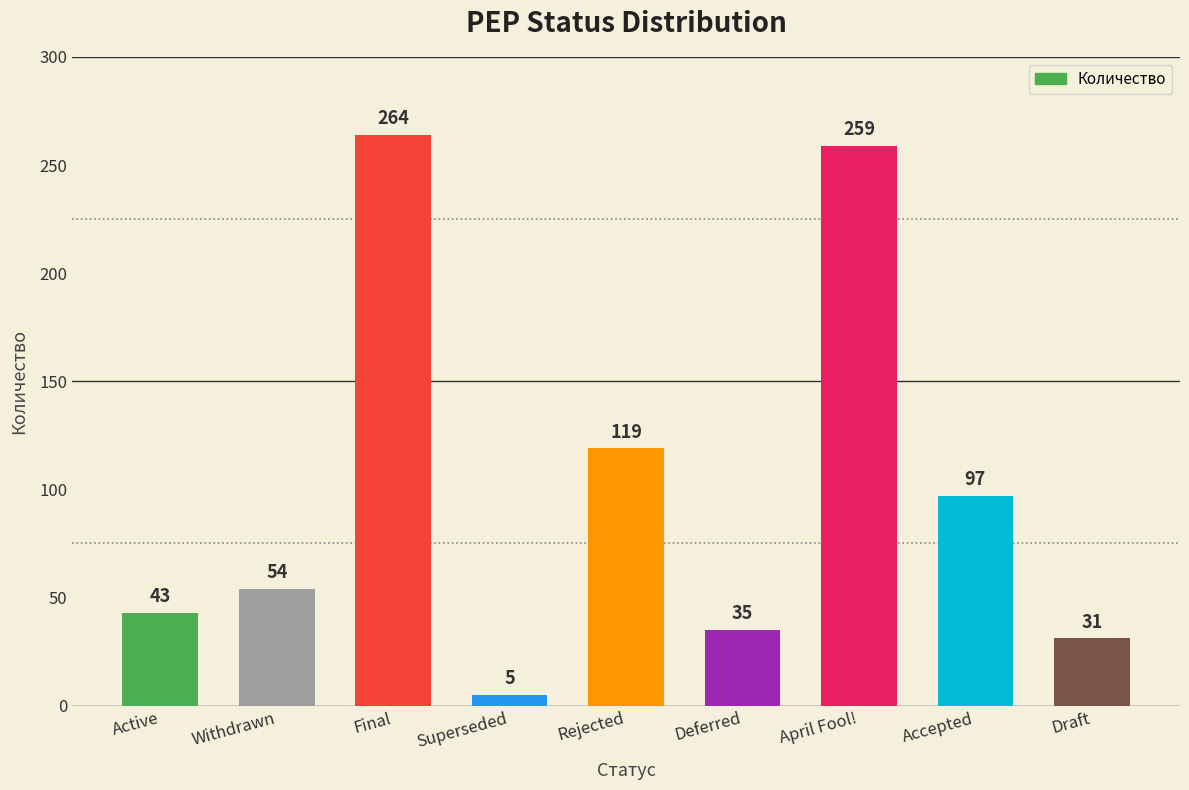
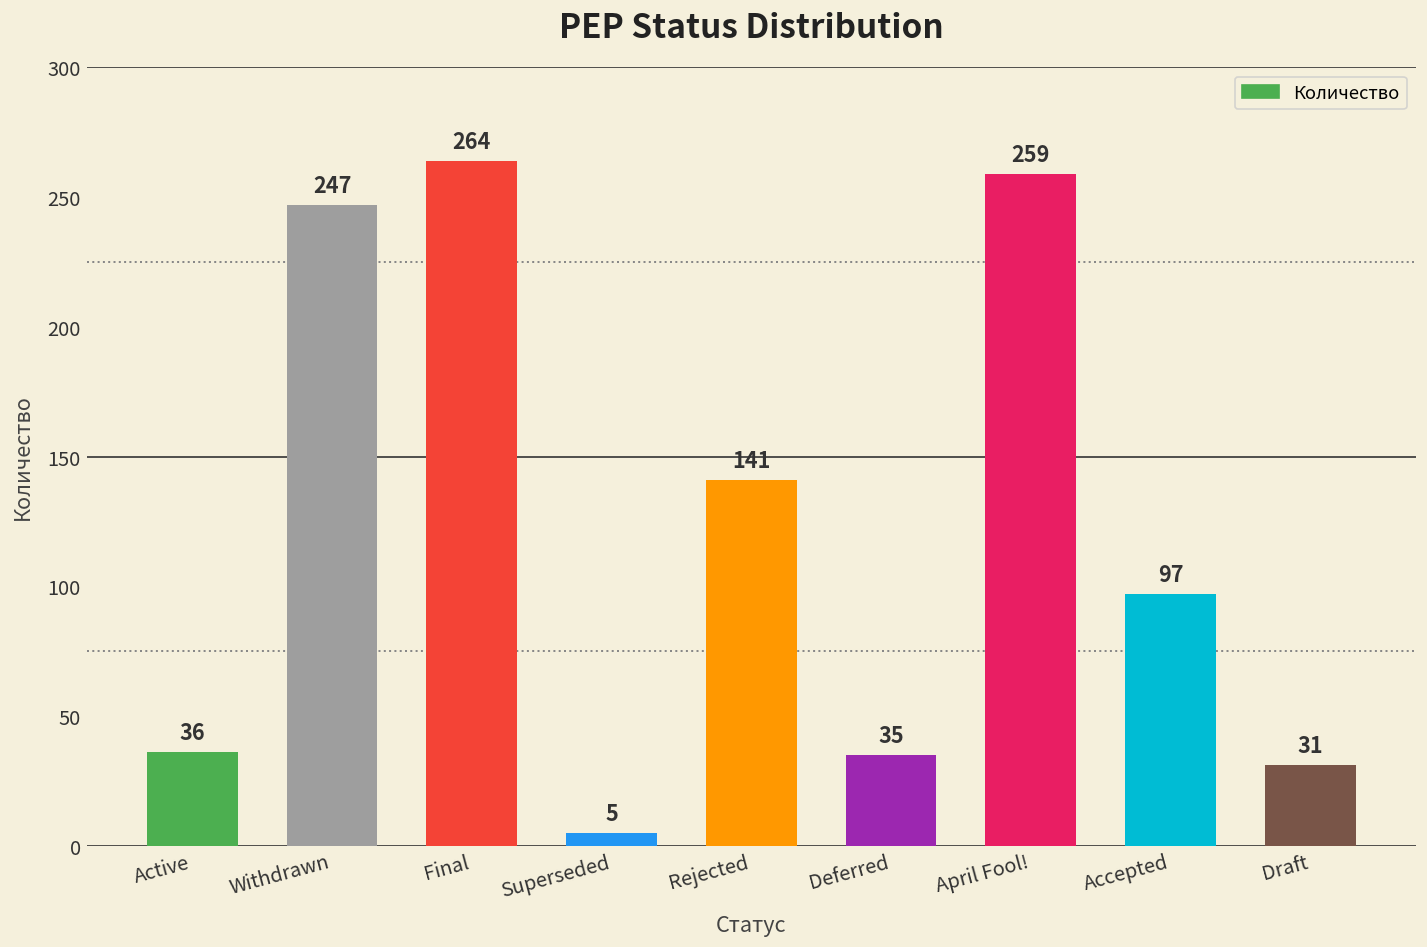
  {
-   "Active": 43,
-   "Withdrawn": 54,
+   "Active": 36,
+   "Withdrawn": 247,
    "Final": 264,
    "Superseded": 5,
-   "Rejected": 119,
+   "Rejected": 141,
    "Deferred": 35,
    "April Fool!": 259,
    "Accepted": 97,
    "Draft": 31
  }
